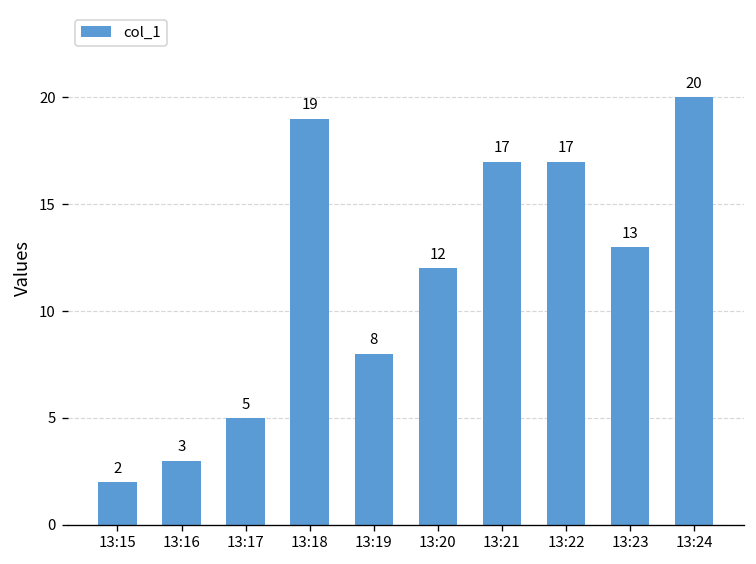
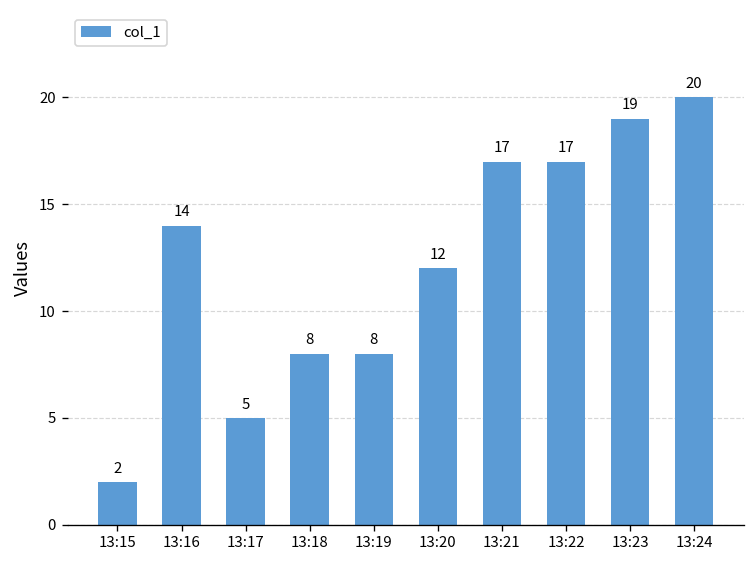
  {
    "13:15": 2,
-   "13:16": 3,
+   "13:16": 14,
    "13:17": 5,
-   "13:18": 19,
+   "13:18": 8,
    "13:19": 8,
    "13:20": 12,
    "13:21": 17,
    "13:22": 17,
-   "13:23": 13,
+   "13:23": 19,
    "13:24": 20
  }
